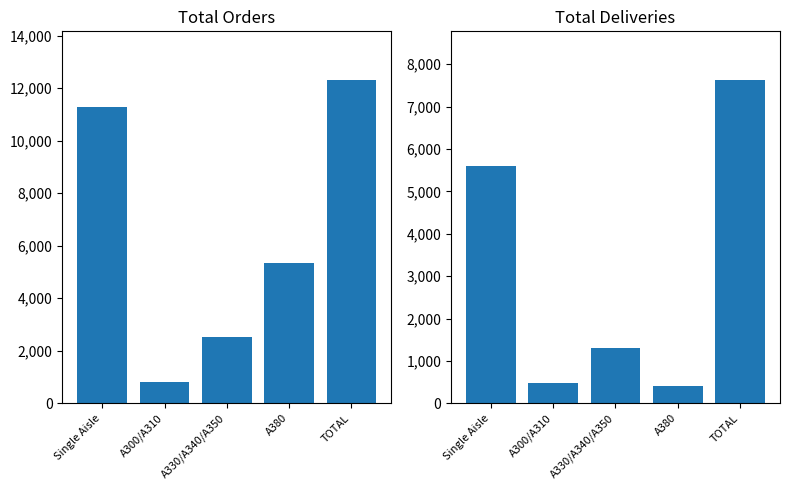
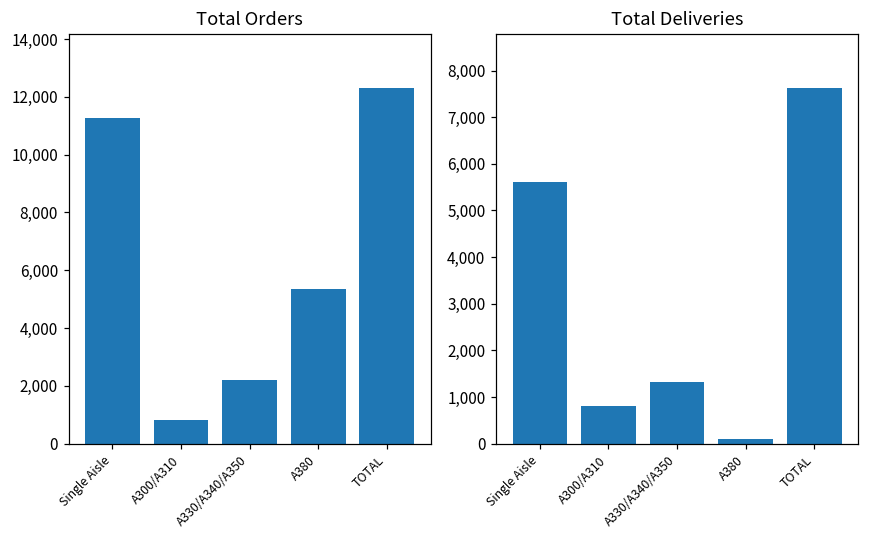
  {
    "Total Orders": {
      "Single Aisle": "11,300",
      "A300/A310": "800",
-     "A330/A340/A350": "2,500",
+     "A330/A340/A350": "2,200",
      "A380": "5,300",
      "TOTAL": "12,300"
    },
    "Total Deliveries": {
      "Single Aisle": "5,600",
-     "A300/A310": "500",
+     "A300/A310": "800",
      "A330/A340/A350": "1,300",
-     "A380": "400",
+     "A380": "100",
      "TOTAL": "7,600"
    }
  }
